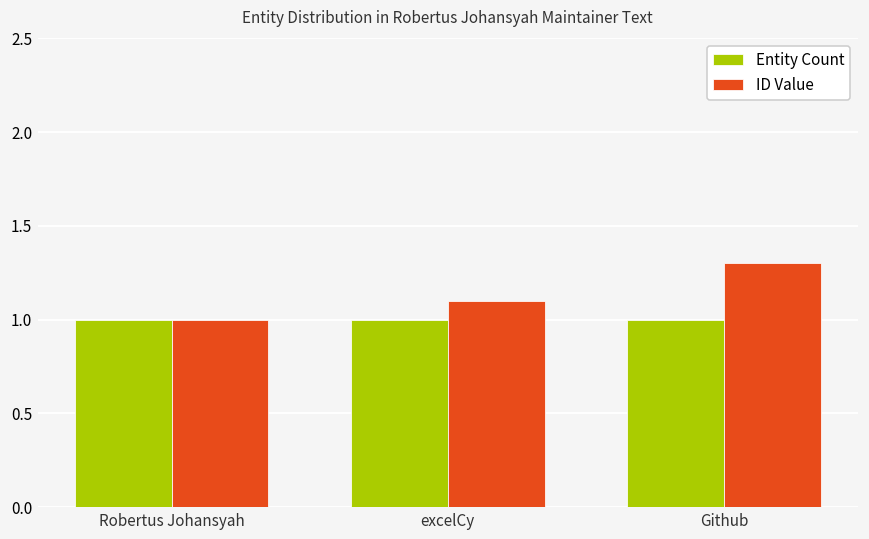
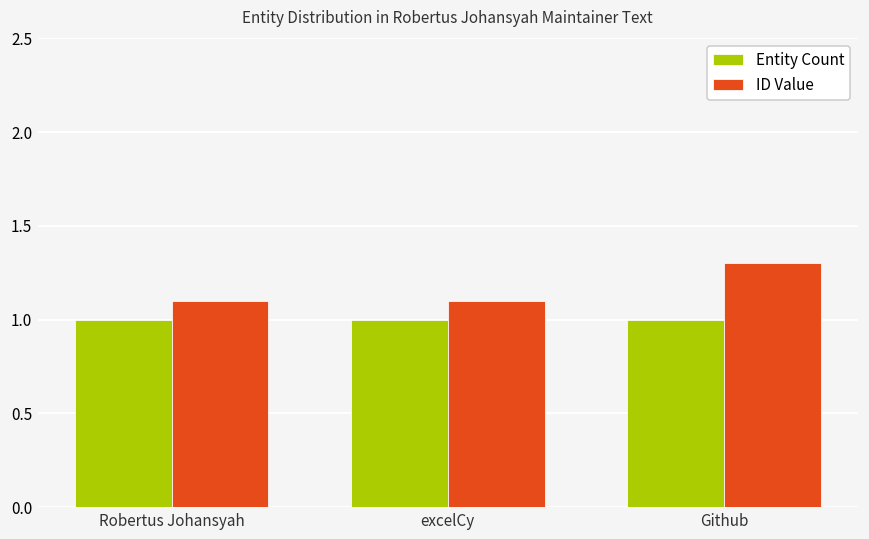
  {
    "Entity Count": {
      "Robertus Johansyah": 1.0,
      "excelCy": 1.0,
      "Github": 1.0
    },
    "ID Value": {
-     "Robertus Johansyah": 1.0,
+     "Robertus Johansyah": 1.1,
      "excelCy": 1.1,
      "Github": 1.3
    }
  }
